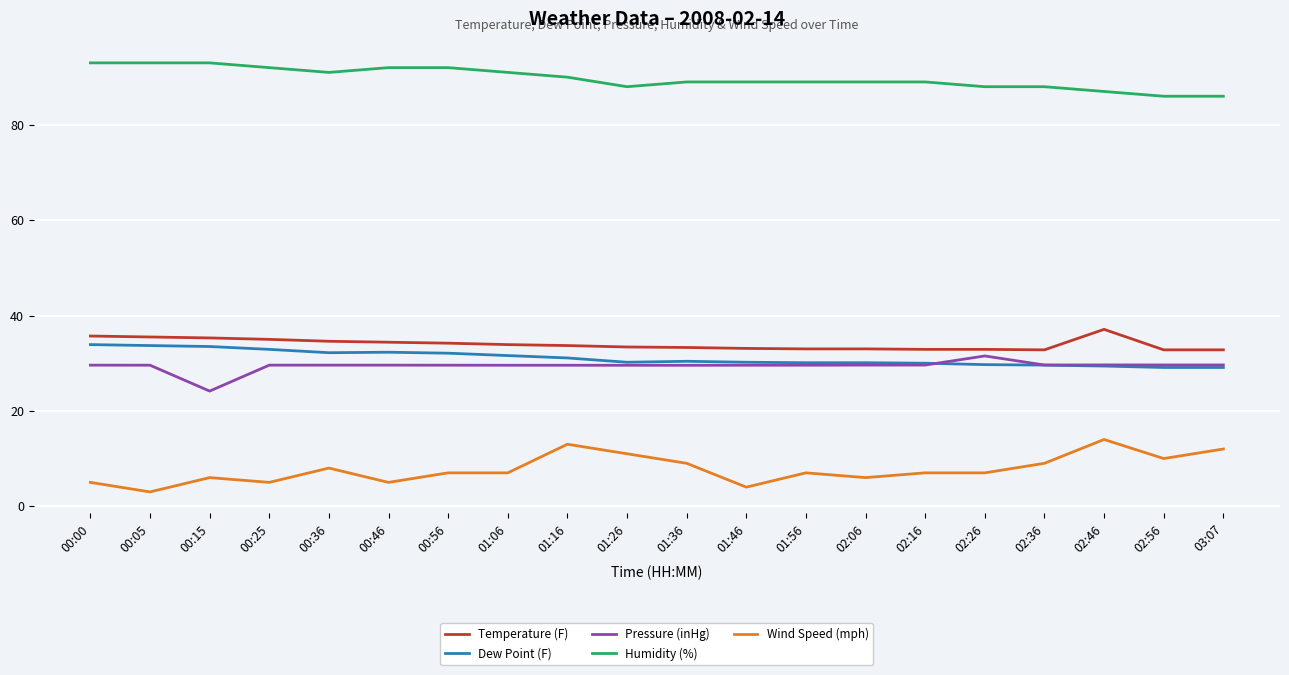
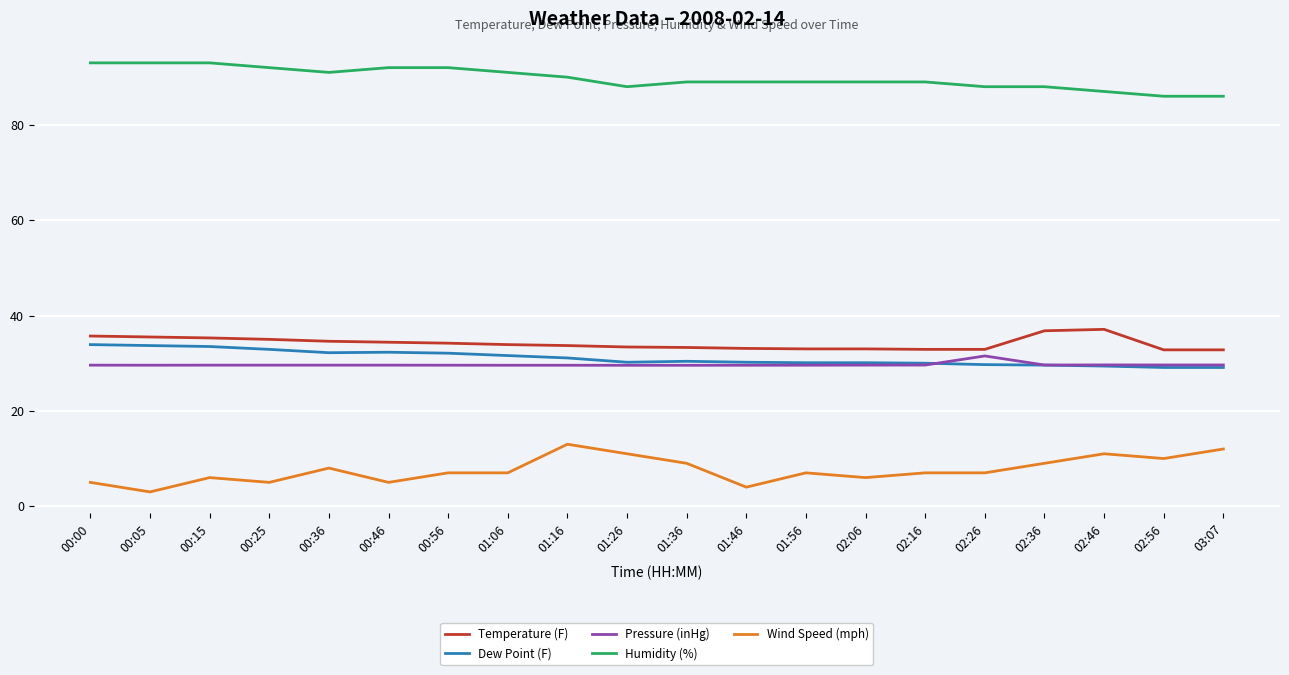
  {
    "Temperature (F)": {
      "00:00": 36,
      "00:05": 36,
      "00:15": 35,
      "00:25": 35,
      "00:36": 35,
      "00:46": 34,
      "00:56": 34,
      "01:06": 34,
      "01:16": 34,
      "01:26": 33,
      "01:36": 33,
      "01:46": 33,
      "01:56": 33,
      "02:06": 33,
      "02:16": 33,
      "02:26": 33,
-     "02:36": 33,
+     "02:36": 37,
      "02:46": 37,
      "02:56": 33,
      "03:07": 33
    },
    "Dew Point (F)": {
      "00:00": 34,
      "00:05": 34,
      "00:15": 34,
      "00:25": 33,
      "00:36": 32,
      "00:46": 32,
      "00:56": 32,
      "01:06": 32,
      "01:16": 31,
      "01:26": 30,
      "01:36": 30,
      "01:46": 30,
      "02:26": 30
    },
    "Pressure (inHg)": {
      "00:00": 30,
      "00:05": 30,
-     "00:15": 24,
+     "00:15": 30,
      "00:25": 30,
      "00:36": 30,
      "00:46": 30,
      "00:56": 30,
      "01:06": 30,
      "01:16": 30,
      "01:26": 30,
      "01:36": 30,
      "01:46": 30,
      "02:26": 32
    },
    "Humidity (%)": {
      "00:00": 93,
      "00:05": 93,
      "00:15": 93,
      "00:25": 92,
      "00:36": 91,
      "00:46": 92,
      "00:56": 92,
      "01:06": 91,
      "01:16": 90,
      "01:26": 88,
      "01:36": 89,
      "01:46": 89,
      "01:56": 89,
      "02:06": 89,
      "02:16": 89,
      "02:26": 88,
      "02:36": 88,
      "02:46": 87,
      "02:56": 86,
      "03:07": 86
    },
    "Wind Speed (mph)": {
      "00:00": 5,
      "00:05": 3,
      "00:15": 6,
      "00:25": 5,
      "00:36": 8,
      "00:46": 5,
      "00:56": 7,
      "01:06": 7,
      "01:16": 13,
      "01:26": 11,
      "01:36": 9,
      "01:46": 4,
      "01:56": 7,
      "02:06": 6,
      "02:16": 7,
      "02:26": 7,
      "02:36": 9,
-     "02:46": 14,
+     "02:46": 11,
      "02:56": 10,
      "03:07": 12
    }
  }
